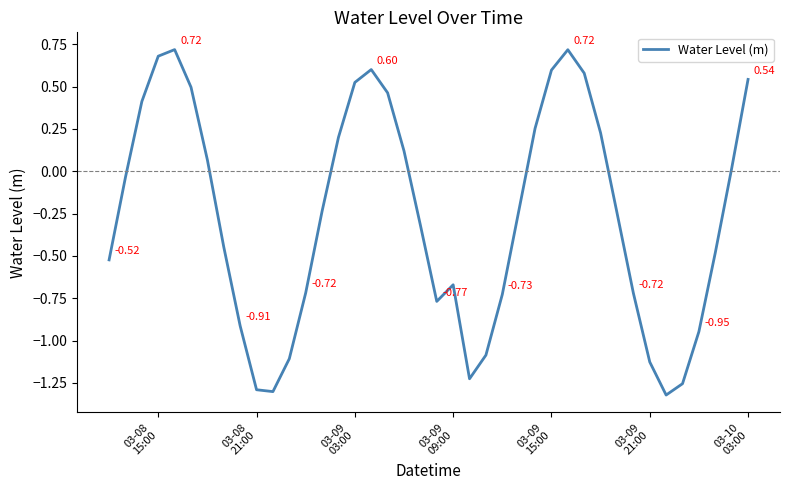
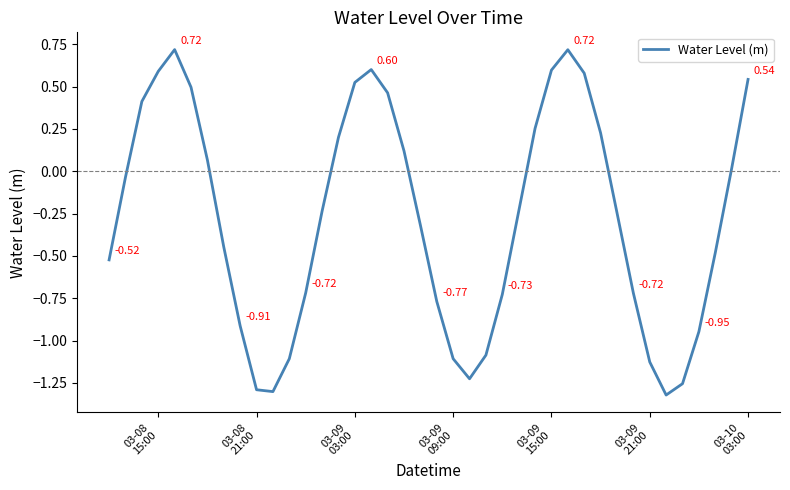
  {
-   "03-08 15:00": 0.68,
+   "03-08 15:00": 0.59,
    "03-08 21:00": -1.29,
    "03-09 03:00": 0.52,
-   "03-09 09:00": -0.67,
+   "03-09 09:00": -1.11,
    "03-09 15:00": 0.60,
    "03-09 21:00": -1.13
  }
